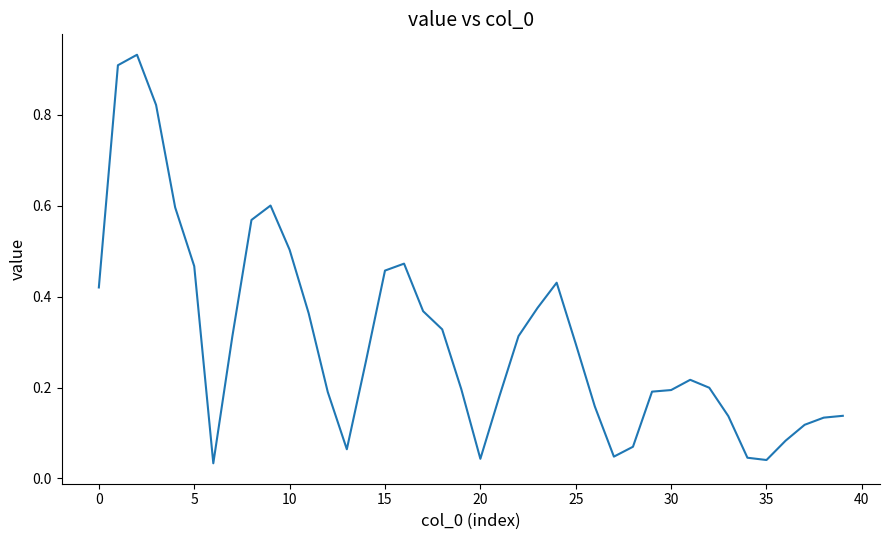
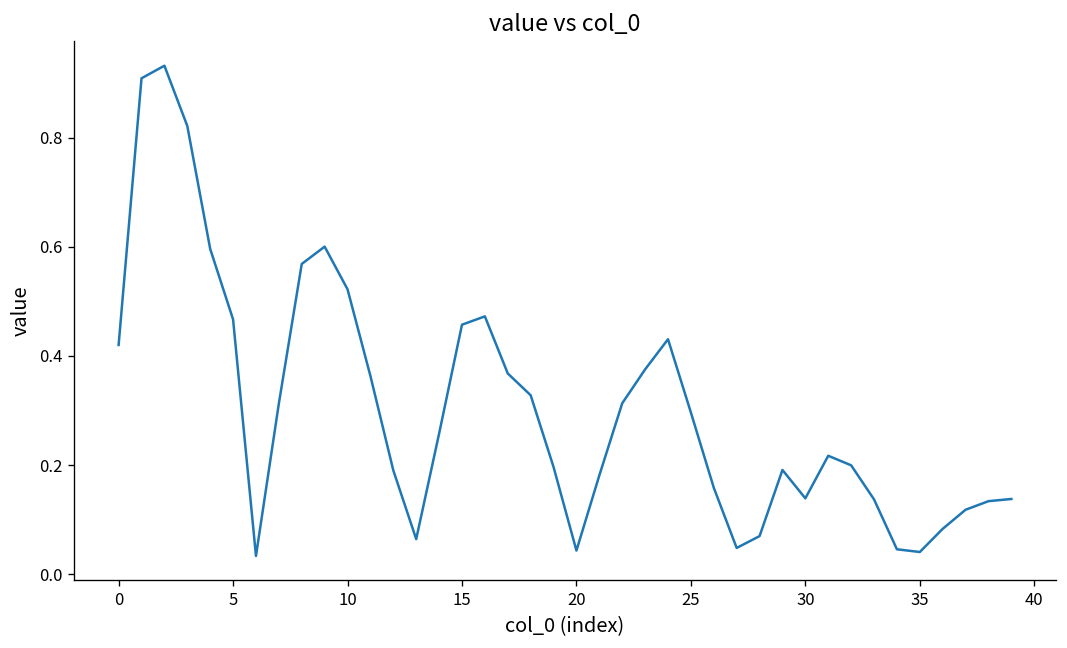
  {
    "0": 0.42,
    "5": 0.47,
-   "10": 0.50,
+   "10": 0.52,
    "15": 0.46,
    "20": 0.04,
    "25": 0.30,
-   "30": 0.19,
+   "30": 0.14,
    "35": 0.04
  }
